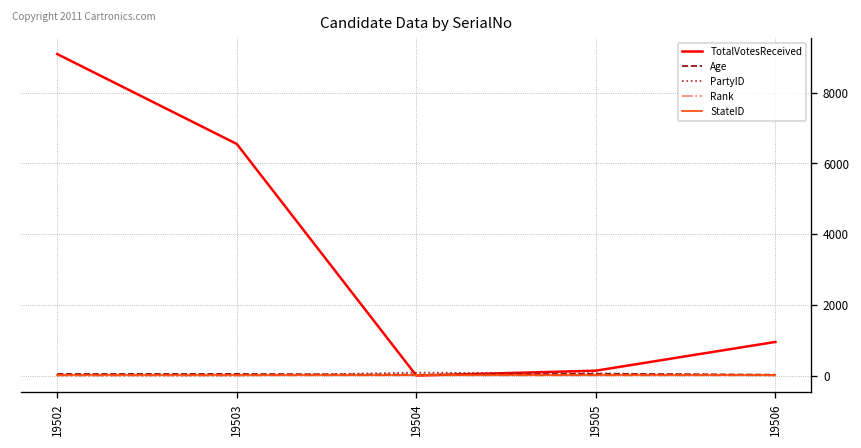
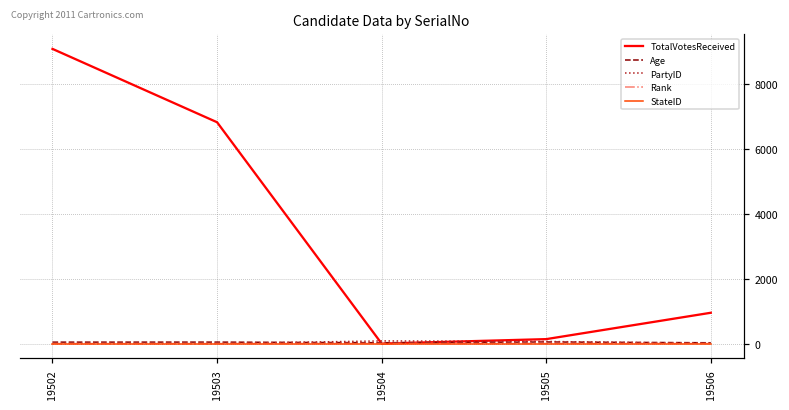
  {
    "TotalVotesReceived": {
      "19502": 9100,
-     "19503": 6500,
+     "19503": 6800,
      "19506": 1000
    }
  }
